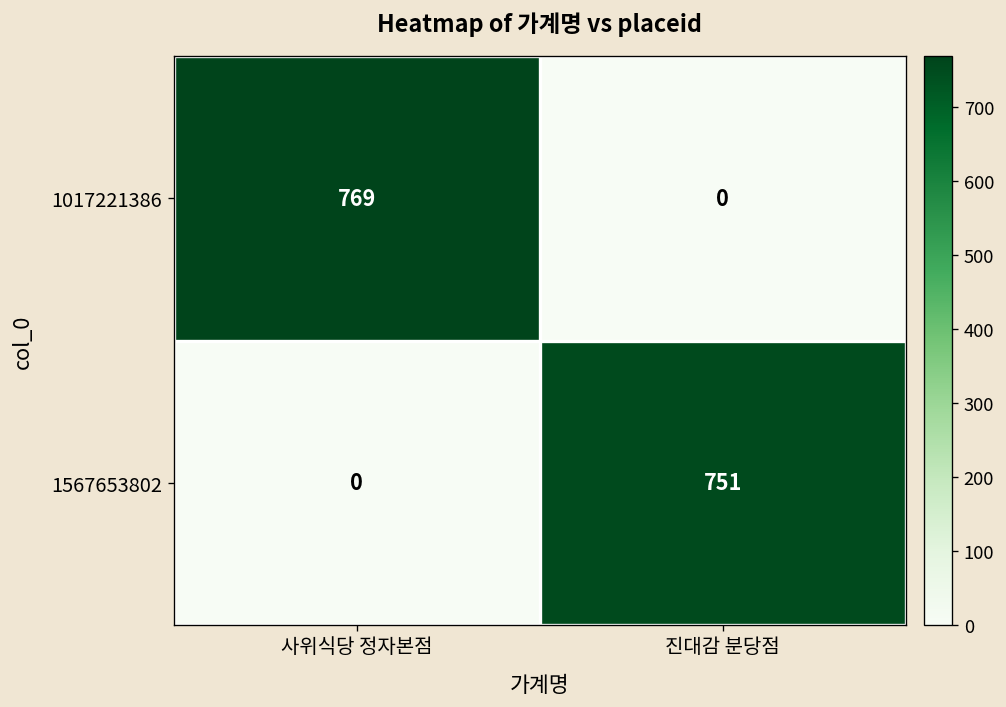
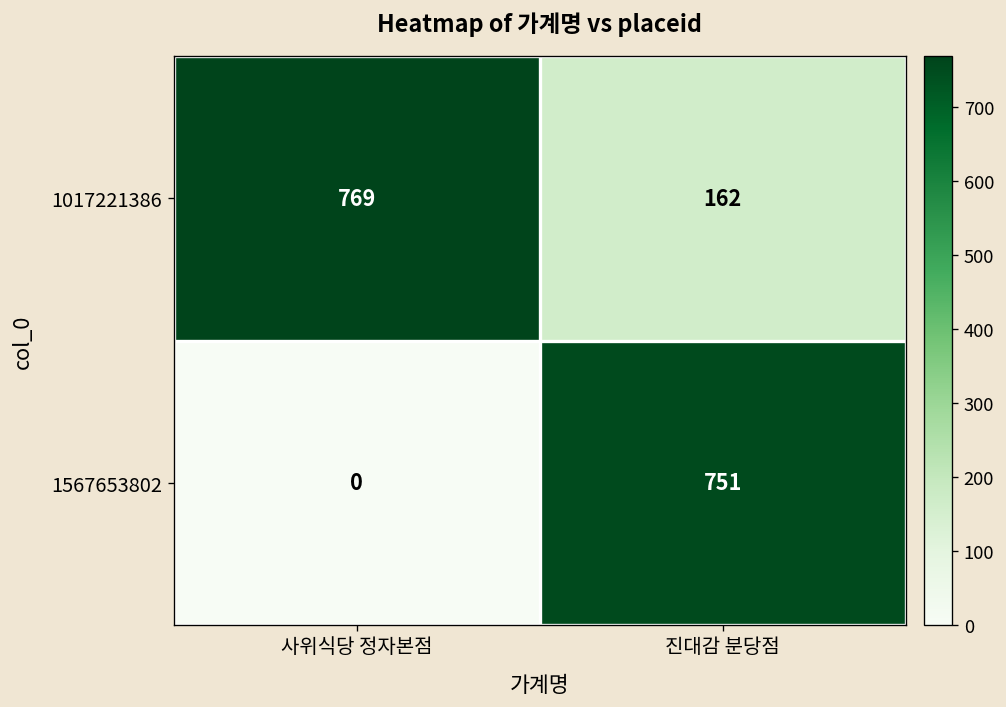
  {
    "1017221386": {
      "사위식당 정자본점": 769,
-     "진대감 분당점": 0
+     "진대감 분당점": 162
    },
    "1567653802": {
      "사위식당 정자본점": 0,
      "진대감 분당점": 751
    }
  }
